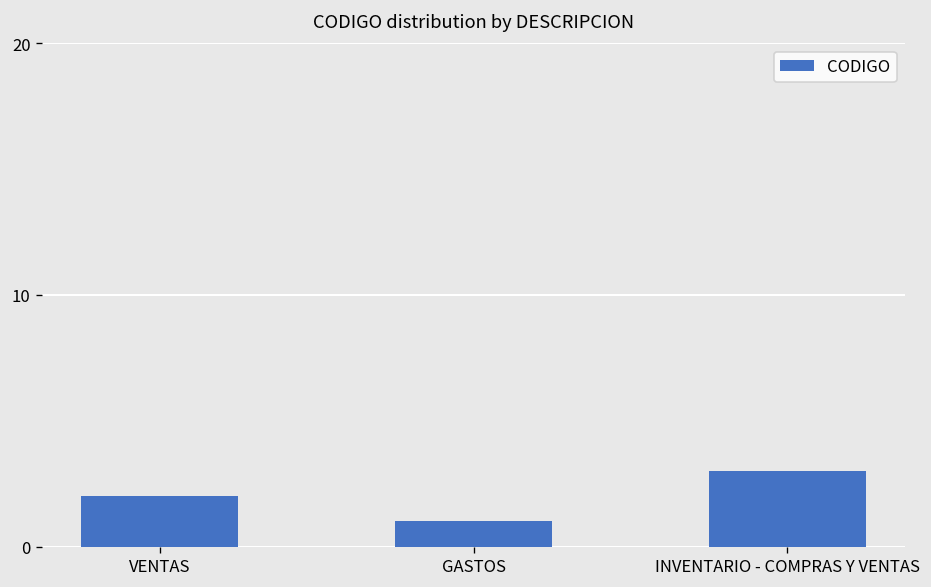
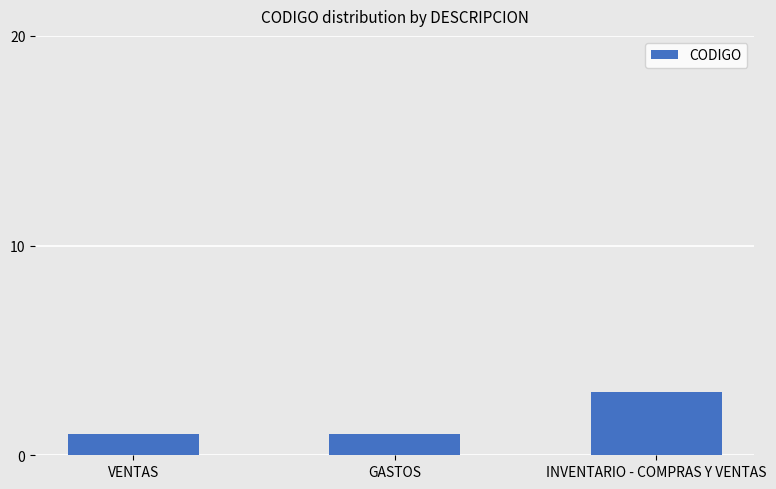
  {
-   "VENTAS": 2,
+   "VENTAS": 1,
    "GASTOS": 1,
    "INVENTARIO - COMPRAS Y VENTAS": 3
  }
